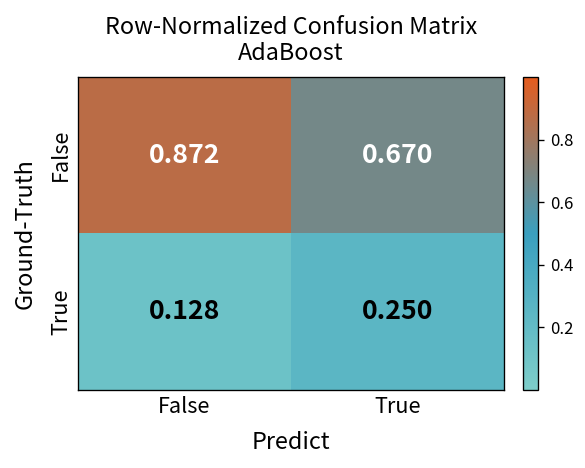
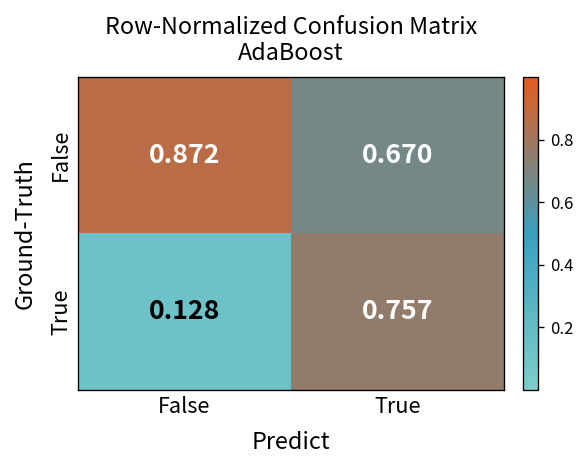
  {
    "False": {
      "False": 0.872,
      "True": 0.670
    },
    "True": {
      "False": 0.128,
-     "True": 0.250
+     "True": 0.757
    }
  }
